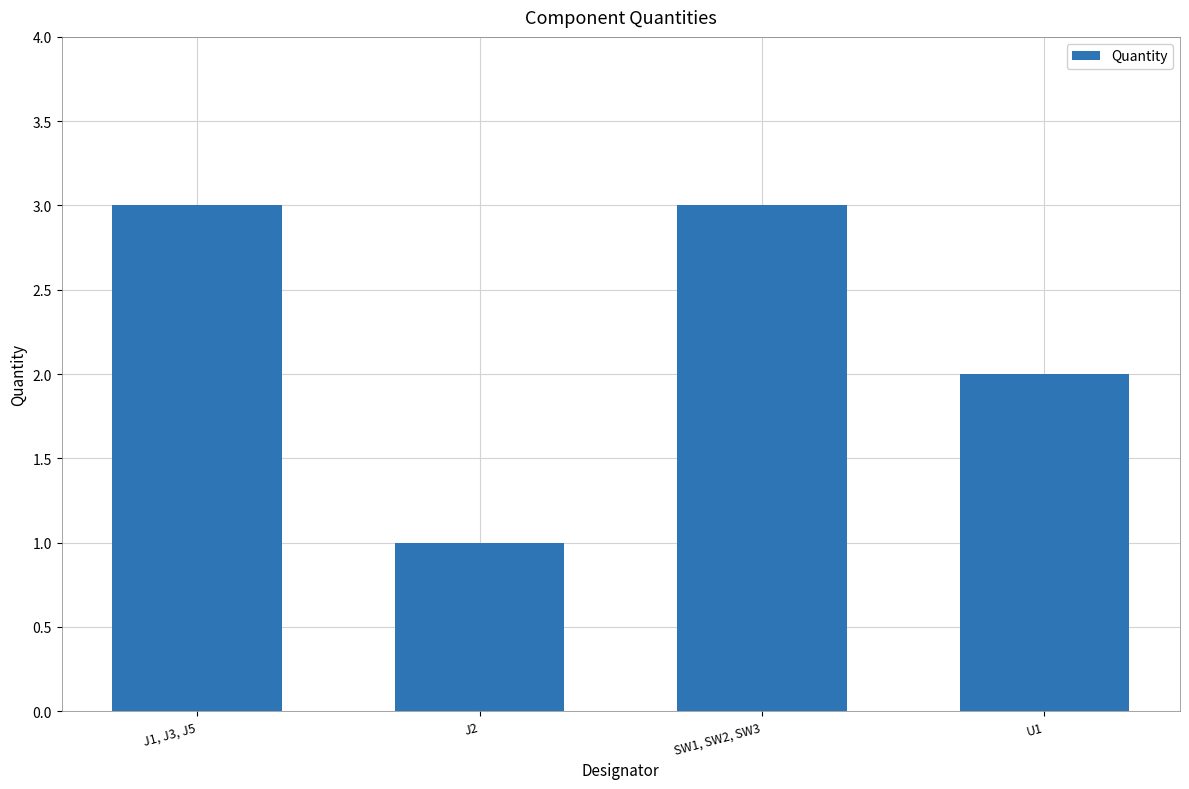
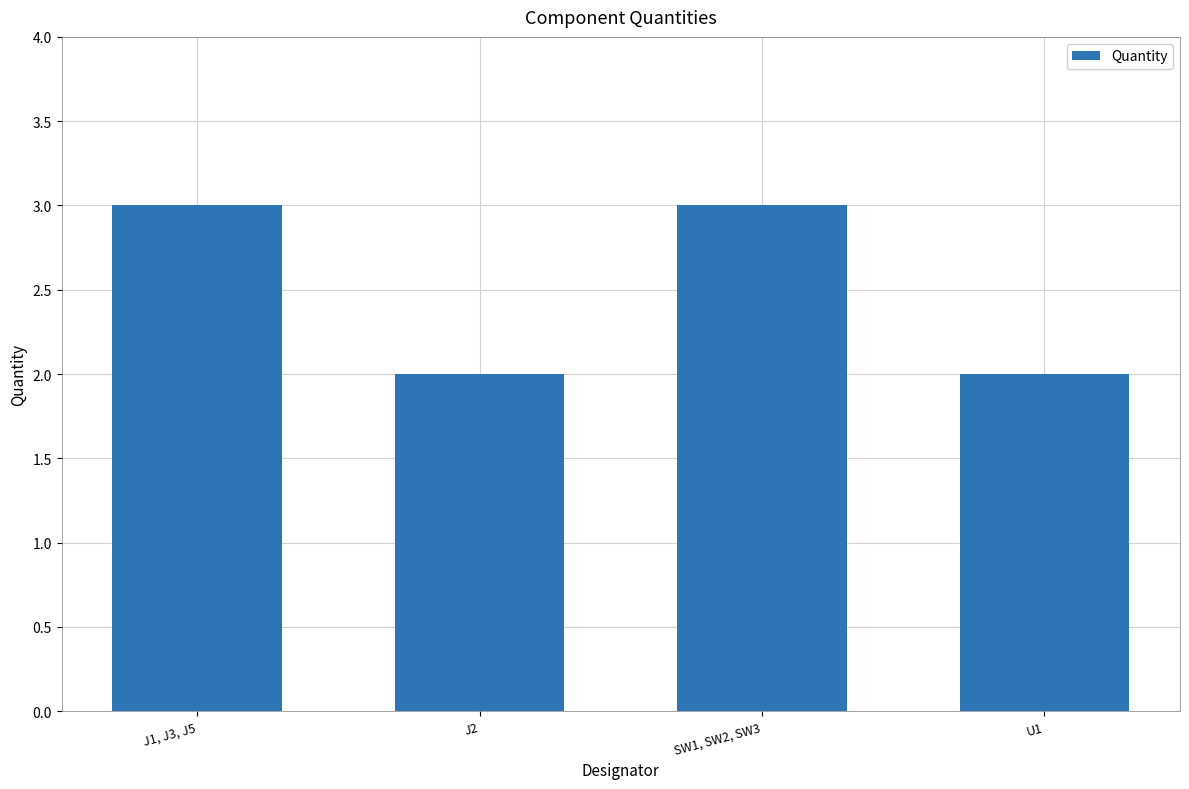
  {
    "J1, J3, J5": 3,
-   "J2": 1,
+   "J2": 2,
    "SW1, SW2, SW3": 3,
    "U1": 2
  }
